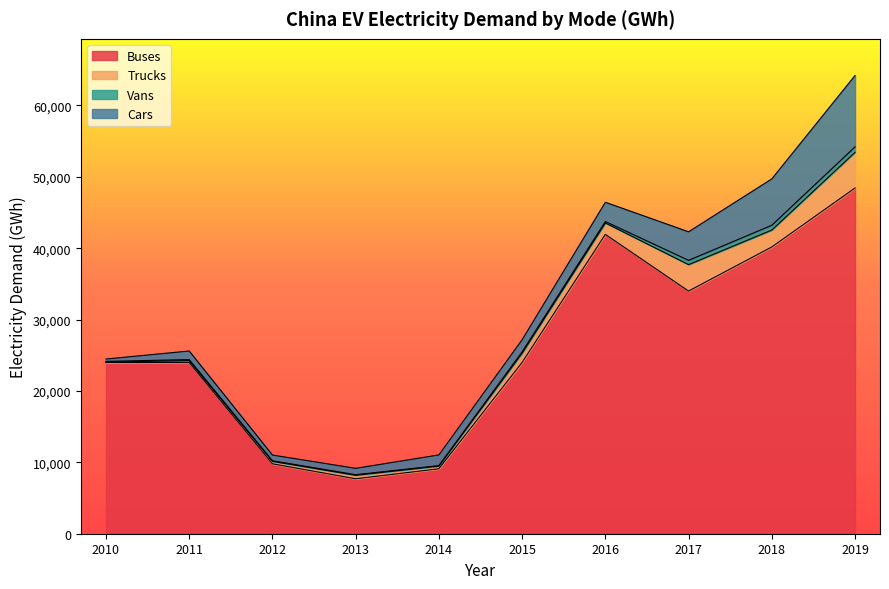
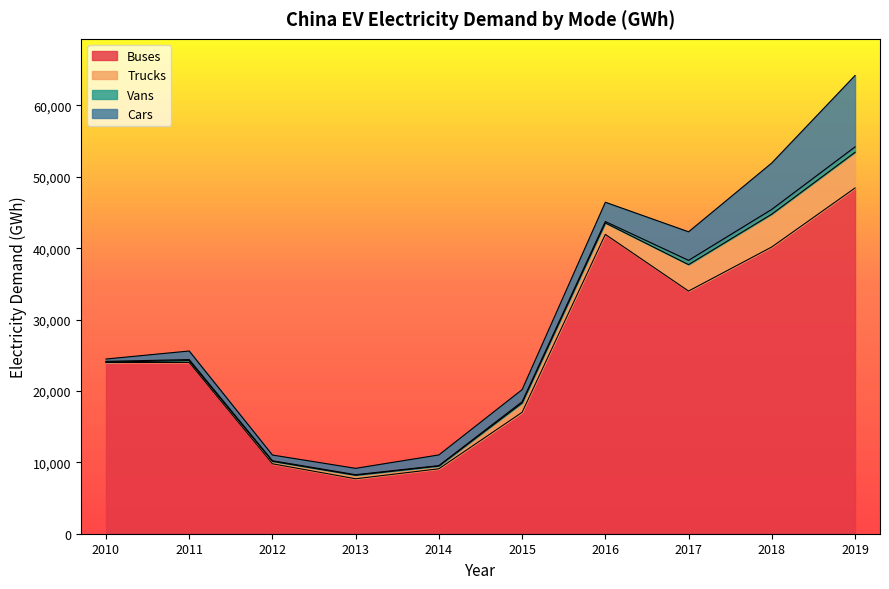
  {
    "Buses": {
      "2013": "8,000",
      "2014": "9,000",
-     "2015": "24,000",
+     "2015": "17,000",
      "2016": "42,000",
      "2017": "34,000",
      "2018": "40,000",
      "2019": "48,000"
    },
    "Trucks": {
      "2017": "4,000",
-     "2018": "2,000",
+     "2018": "5,000",
      "2019": "5,000"
    }
  }
